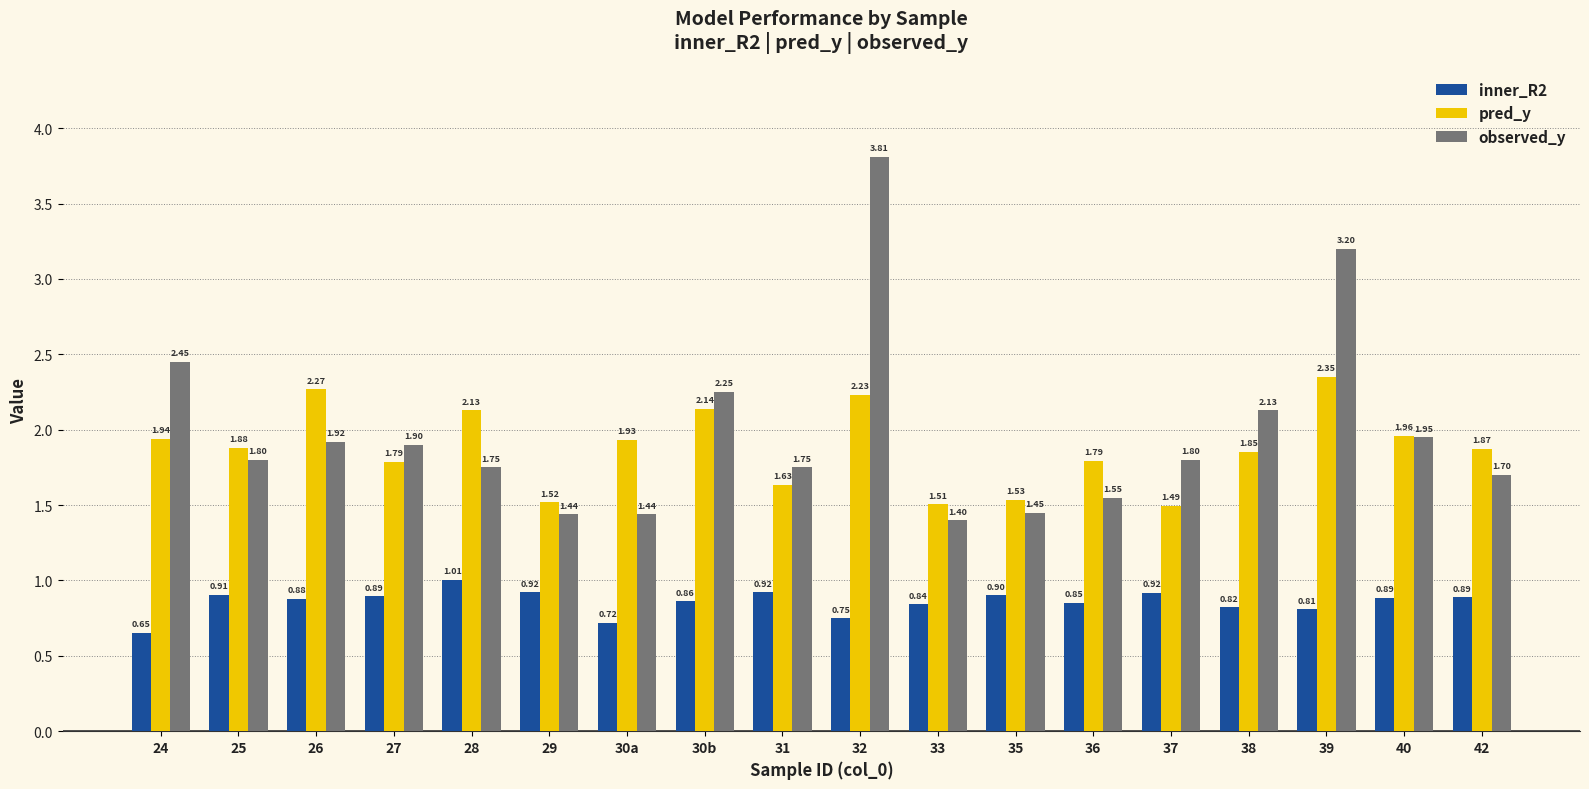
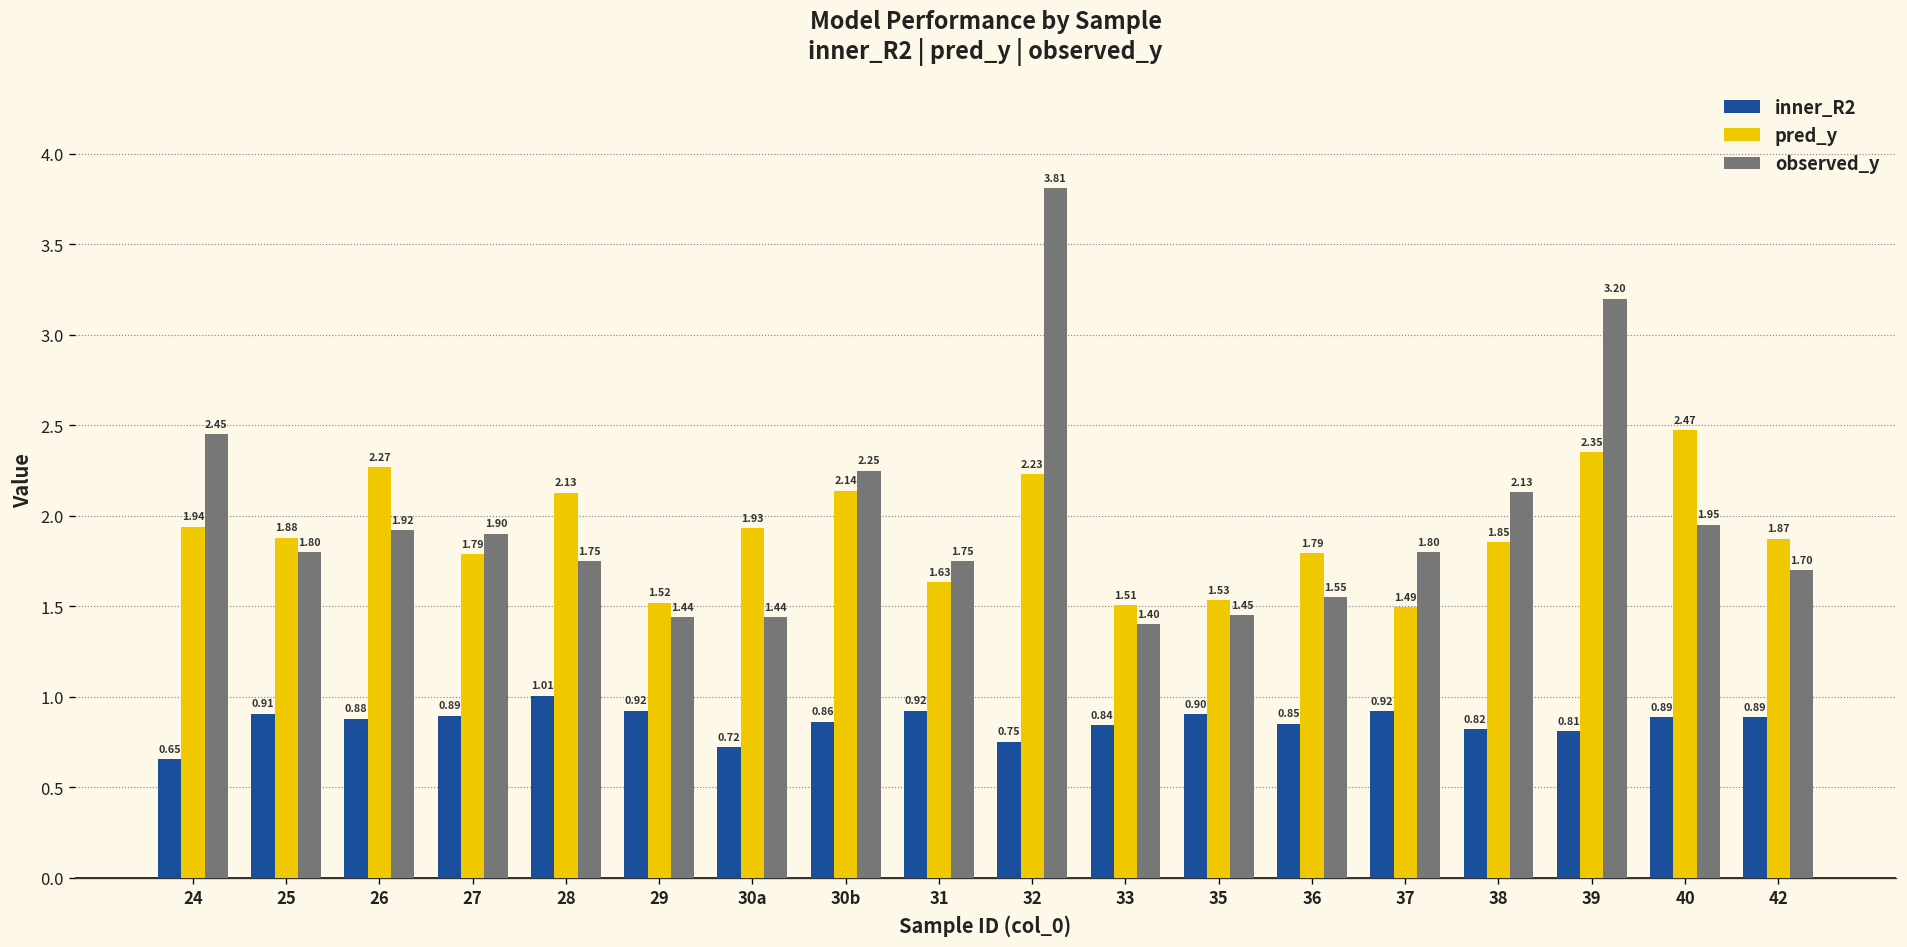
  {
    "inner_R2": {
      "24": 0.65,
      "25": 0.91,
      "26": 0.88,
      "27": 0.89,
      "28": 1.01,
      "29": 0.92,
      "30a": 0.72,
      "30b": 0.86,
      "31": 0.92,
      "32": 0.75,
      "33": 0.84,
      "35": 0.90,
      "36": 0.85,
      "37": 0.92,
      "38": 0.82,
      "39": 0.81,
      "40": 0.89,
      "42": 0.89
    },
    "pred_y": {
      "24": 1.94,
      "25": 1.88,
      "26": 2.27,
      "27": 1.79,
      "28": 2.13,
      "29": 1.52,
      "30a": 1.93,
      "30b": 2.14,
      "31": 1.63,
      "32": 2.23,
      "33": 1.51,
      "35": 1.53,
      "36": 1.79,
      "37": 1.49,
      "38": 1.85,
      "39": 2.35,
-     "40": 1.96,
+     "40": 2.47,
      "42": 1.87
    },
    "observed_y": {
      "24": 2.45,
      "25": 1.80,
      "26": 1.92,
      "27": 1.90,
      "28": 1.75,
      "29": 1.44,
      "30a": 1.44,
      "30b": 2.25,
      "31": 1.75,
      "32": 3.81,
      "33": 1.40,
      "35": 1.45,
      "36": 1.55,
      "37": 1.80,
      "38": 2.13,
      "39": 3.20,
      "40": 1.95,
      "42": 1.70
    }
  }
